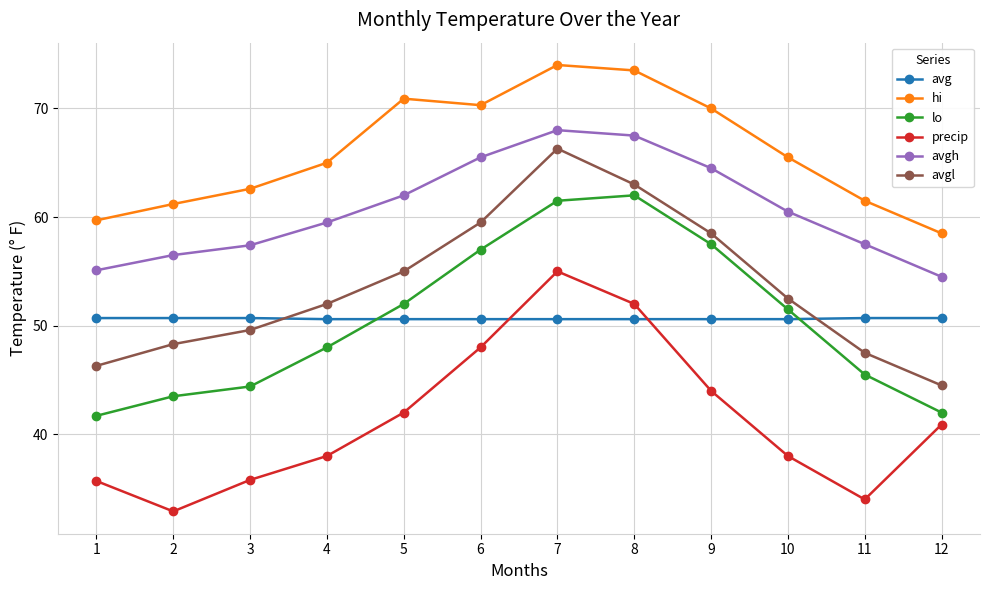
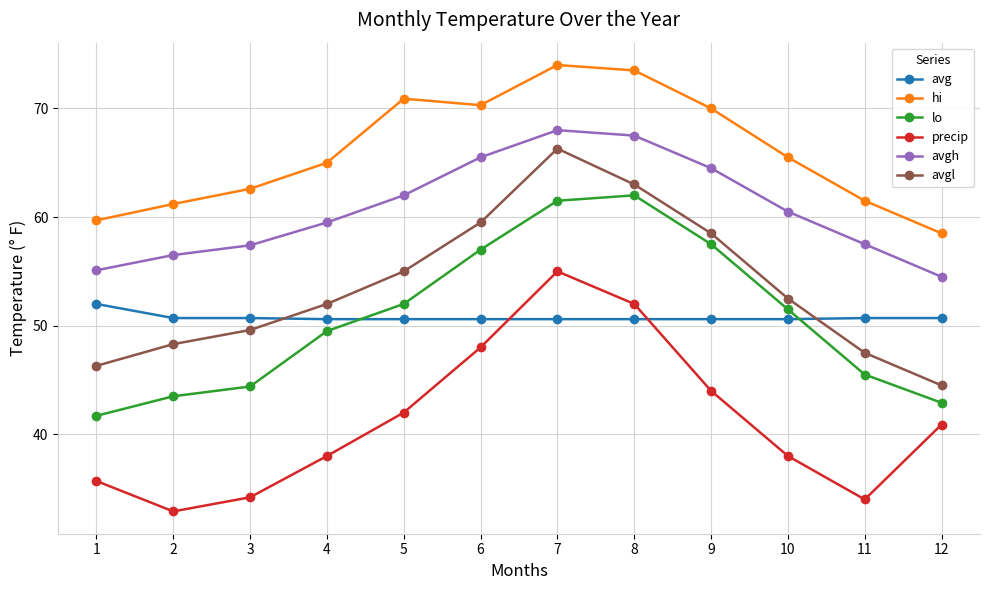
  {
    "avg": {
-     "1": 50.7,
+     "1": 52.0,
      "2": 50.7,
      "3": 50.7,
      "4": 50.6,
      "5": 50.6,
      "6": 50.6,
      "7": 50.6,
      "8": 50.6,
      "9": 50.6,
      "10": 50.6,
      "11": 50.7,
      "12": 50.7
    },
    "hi": {
      "1": 59.7,
      "2": 61.2,
      "3": 62.6,
      "4": 65.0,
      "5": 70.9,
      "6": 70.3,
      "7": 74.0,
      "8": 73.5,
      "9": 70.0,
      "10": 65.5,
      "11": 61.5,
      "12": 58.5
    },
    "lo": {
      "1": 41.7,
      "2": 43.5,
      "3": 44.4,
-     "4": 48.0,
+     "4": 49.5,
      "5": 52.0,
      "6": 57.0,
      "7": 61.5,
      "8": 62.0,
      "9": 57.5,
      "10": 51.5,
      "11": 45.5,
-     "12": 42.0
+     "12": 42.9
    },
    "precip": {
      "1": 35.7,
      "2": 32.9,
-     "3": 35.8,
+     "3": 34.2,
      "4": 38.0,
      "5": 42.0,
      "6": 48.0,
      "7": 55.0,
      "8": 52.0,
      "9": 44.0,
      "10": 38.0,
      "11": 34.0,
      "12": 40.9
    },
    "avgh": {
      "1": 55.1,
      "2": 56.5,
      "3": 57.4,
      "4": 59.5,
      "5": 62.0,
      "6": 65.5,
      "7": 68.0,
      "8": 67.5,
      "9": 64.5,
      "10": 60.5,
      "11": 57.5,
      "12": 54.5
    },
    "avgl": {
      "1": 46.3,
      "2": 48.3,
      "3": 49.6,
      "4": 52.0,
      "5": 55.0,
      "6": 59.5,
      "7": 66.3,
      "8": 63.0,
      "9": 58.5,
      "10": 52.5,
      "11": 47.5,
      "12": 44.5
    }
  }
